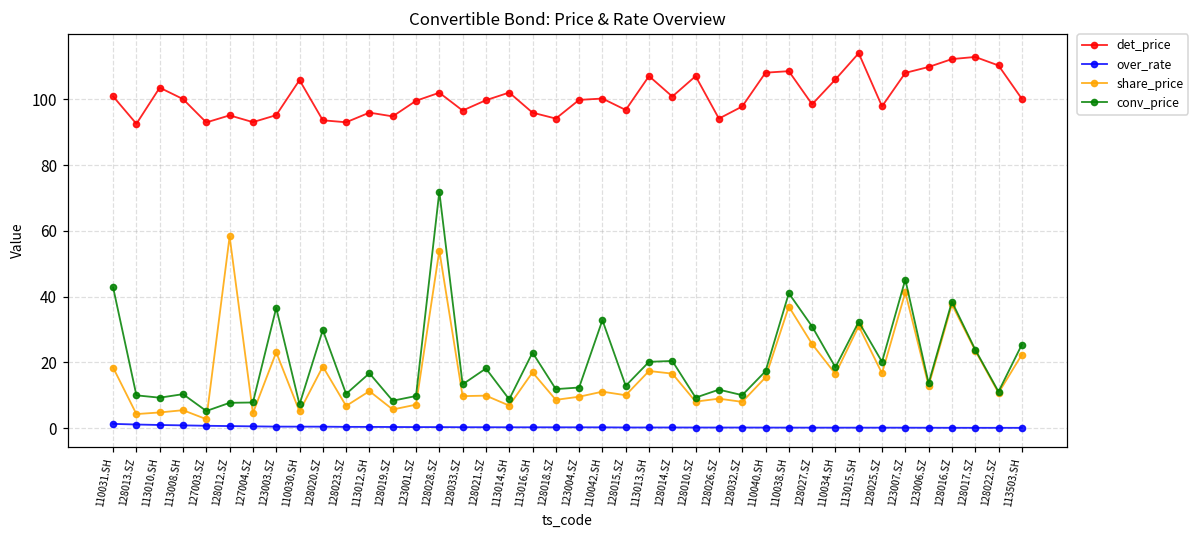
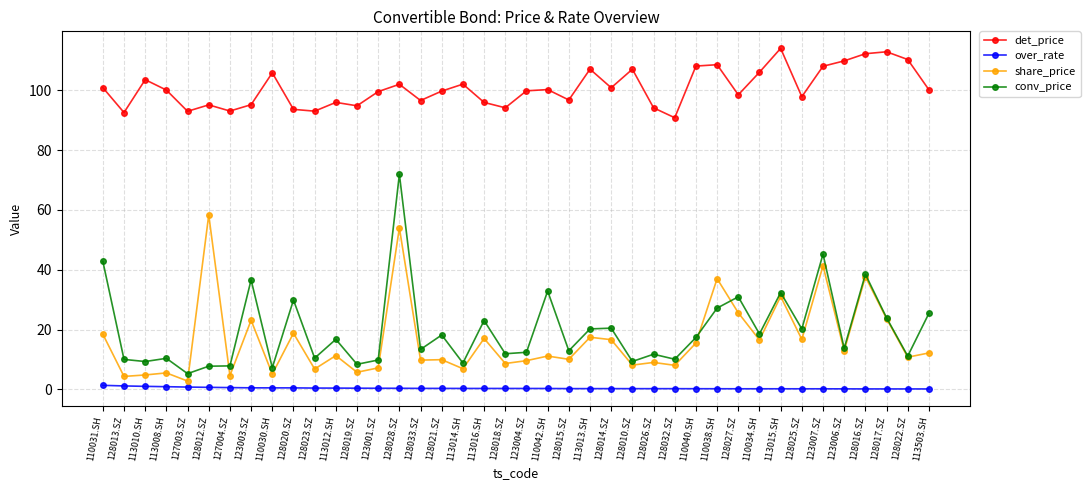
  {
    "det_price": {
      "110031.SH": 101,
      "128013.SZ": 93,
      "113010.SH": 104,
      "113008.SH": 100,
      "127003.SZ": 93,
      "128012.SZ": 95,
      "127004.SZ": 93,
      "123003.SZ": 95,
      "110030.SH": 106,
      "128020.SZ": 94,
      "128023.SZ": 93,
      "113012.SH": 96,
      "128019.SZ": 95,
      "123001.SZ": 100,
      "128028.SZ": 102,
      "128033.SZ": 97,
      "128021.SZ": 100,
      "113014.SH": 102,
      "113016.SH": 96,
      "128018.SZ": 94,
      "123004.SZ": 100,
      "110042.SH": 100,
      "128015.SZ": 97,
      "113013.SH": 107,
      "128014.SZ": 101,
      "128010.SZ": 107,
      "128026.SZ": 94,
-     "128032.SZ": 98,
+     "128032.SZ": 91,
      "110040.SH": 108,
      "110038.SH": 109,
      "128027.SZ": 98,
      "110034.SH": 106,
      "113015.SH": 114,
      "128025.SZ": 98,
      "123007.SZ": 108,
      "123006.SZ": 110,
      "128016.SZ": 112,
      "128017.SZ": 113,
      "128022.SZ": 110,
      "113503.SH": 100
    },
    "over_rate": {
      "110031.SH": 1,
      "128013.SZ": 1,
      "113010.SH": 1,
      "113008.SH": 1,
      "127003.SZ": 1,
      "128012.SZ": 1,
      "127004.SZ": 1,
      "123003.SZ": 1,
      "110030.SH": 0,
      "128020.SZ": 0,
      "128023.SZ": 0,
      "113012.SH": 0,
      "128019.SZ": 0,
      "123001.SZ": 0,
      "128028.SZ": 0,
      "128033.SZ": 0,
      "128021.SZ": 0,
      "113014.SH": 0,
      "113016.SH": 0,
      "128018.SZ": 0,
      "123004.SZ": 0,
      "110042.SH": 0,
      "128015.SZ": 0,
      "113013.SH": 0,
      "128014.SZ": 0,
      "128010.SZ": 0,
      "128026.SZ": 0,
      "128032.SZ": 0,
      "110040.SH": 0,
      "110038.SH": 0,
      "128027.SZ": 0,
      "110034.SH": 0,
      "113015.SH": 0,
      "128025.SZ": 0,
      "123007.SZ": 0,
      "123006.SZ": 0,
      "128016.SZ": 0,
      "128017.SZ": 0,
      "128022.SZ": 0,
      "113503.SH": 0
    },
    "share_price": {
      "110031.SH": 18,
      "128013.SZ": 4,
      "113010.SH": 5,
      "113008.SH": 6,
      "127003.SZ": 3,
      "128012.SZ": 58,
      "127004.SZ": 5,
      "123003.SZ": 23,
      "110030.SH": 5,
      "128020.SZ": 19,
      "128023.SZ": 7,
      "113012.SH": 11,
      "128019.SZ": 6,
      "123001.SZ": 7,
      "128028.SZ": 54,
      "128033.SZ": 10,
      "128021.SZ": 10,
      "113014.SH": 7,
      "113016.SH": 17,
      "128018.SZ": 9,
      "123004.SZ": 10,
      "110042.SH": 11,
      "128015.SZ": 10,
      "113013.SH": 17,
      "128014.SZ": 17,
      "128010.SZ": 8,
      "128026.SZ": 9,
      "128032.SZ": 8,
      "110040.SH": 15,
      "110038.SH": 37,
      "128027.SZ": 26,
      "110034.SH": 17,
      "113015.SH": 31,
      "128025.SZ": 17,
      "123007.SZ": 41,
      "128016.SZ": 38,
-     "113503.SH": 22
+     "113503.SH": 12
    },
    "conv_price": {
      "110031.SH": 43,
      "128013.SZ": 10,
      "113010.SH": 9,
      "113008.SH": 10,
      "127003.SZ": 5,
      "128012.SZ": 8,
      "127004.SZ": 8,
      "123003.SZ": 37,
      "110030.SH": 7,
      "128020.SZ": 30,
      "128023.SZ": 10,
      "113012.SH": 17,
      "128019.SZ": 8,
      "123001.SZ": 10,
      "128028.SZ": 72,
      "128033.SZ": 13,
      "128021.SZ": 18,
      "113014.SH": 9,
      "113016.SH": 23,
      "128018.SZ": 12,
      "123004.SZ": 12,
      "110042.SH": 33,
      "128015.SZ": 13,
      "113013.SH": 20,
      "128014.SZ": 20,
      "128010.SZ": 9,
      "128026.SZ": 12,
      "128032.SZ": 10,
      "110040.SH": 17,
-     "110038.SH": 41,
+     "110038.SH": 27,
      "128027.SZ": 31,
      "110034.SH": 19,
      "113015.SH": 32,
      "128025.SZ": 20,
      "123007.SZ": 45,
      "128016.SZ": 38,
      "113503.SH": 25
    }
  }
